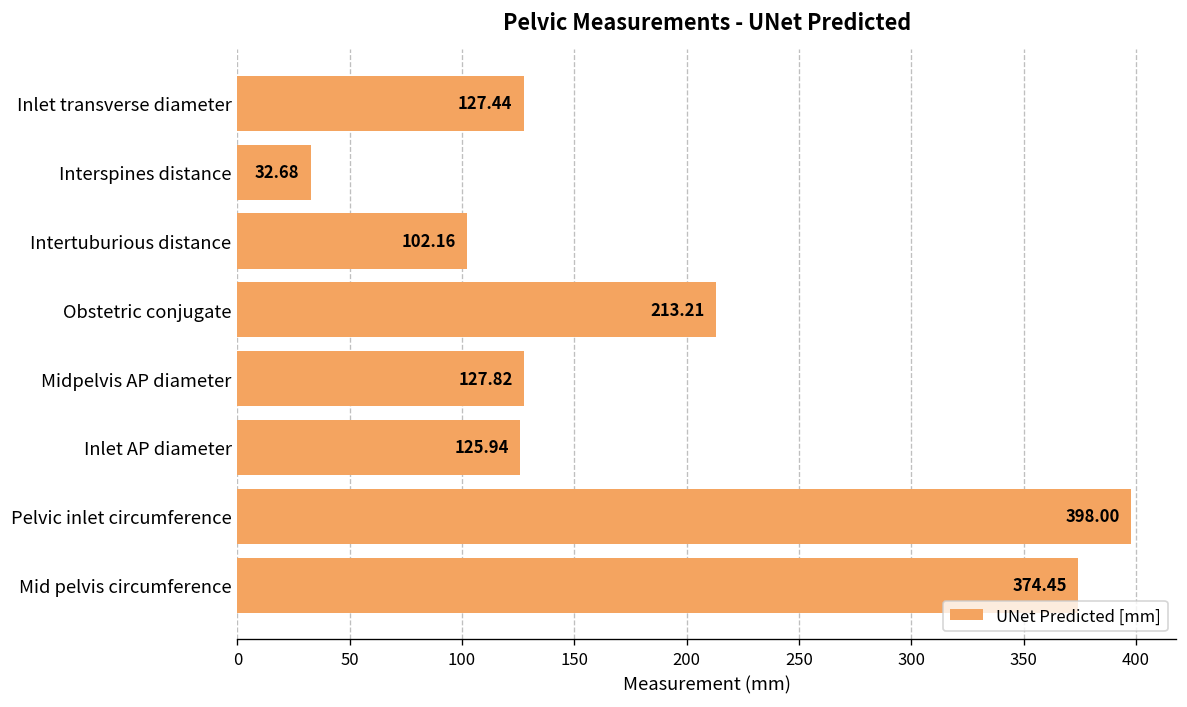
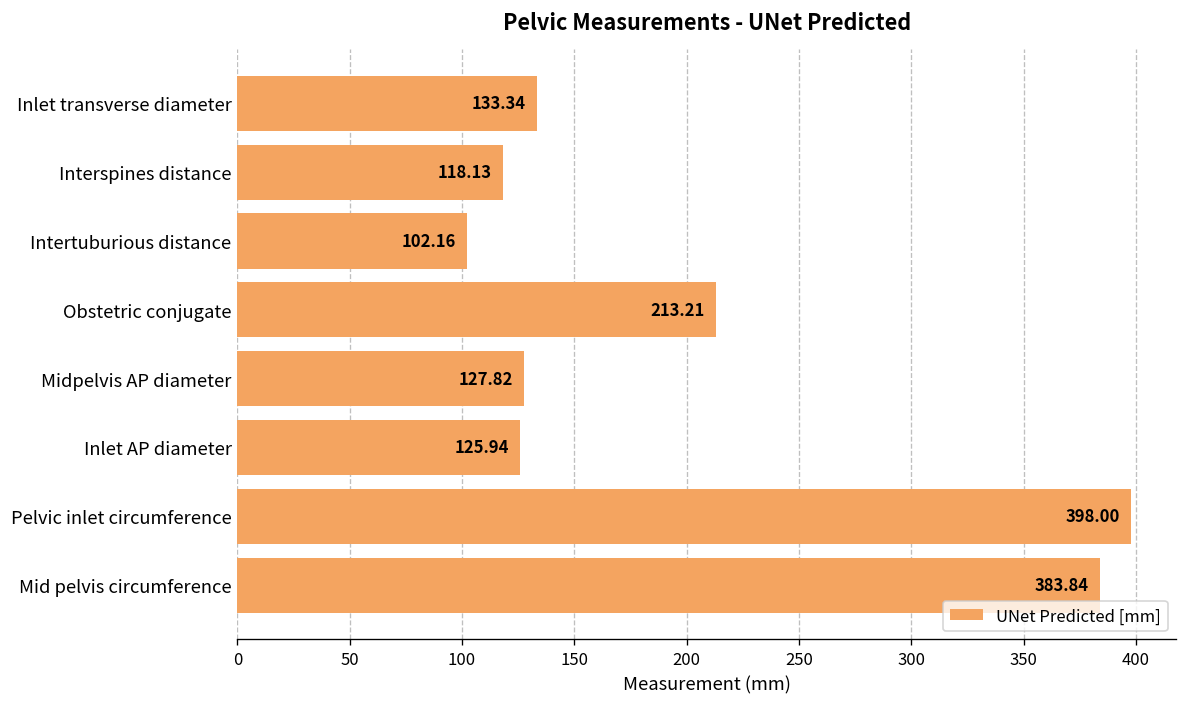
  {
-   "Inlet transverse diameter": 127.44,
-   "Interspines distance": 32.68,
+   "Inlet transverse diameter": 133.34,
+   "Interspines distance": 118.13,
    "Intertuburious distance": 102.16,
    "Obstetric conjugate": 213.21,
    "Midpelvis AP diameter": 127.82,
    "Inlet AP diameter": 125.94,
    "Pelvic inlet circumference": 398.00,
-   "Mid pelvis circumference": 374.45
+   "Mid pelvis circumference": 383.84
  }
